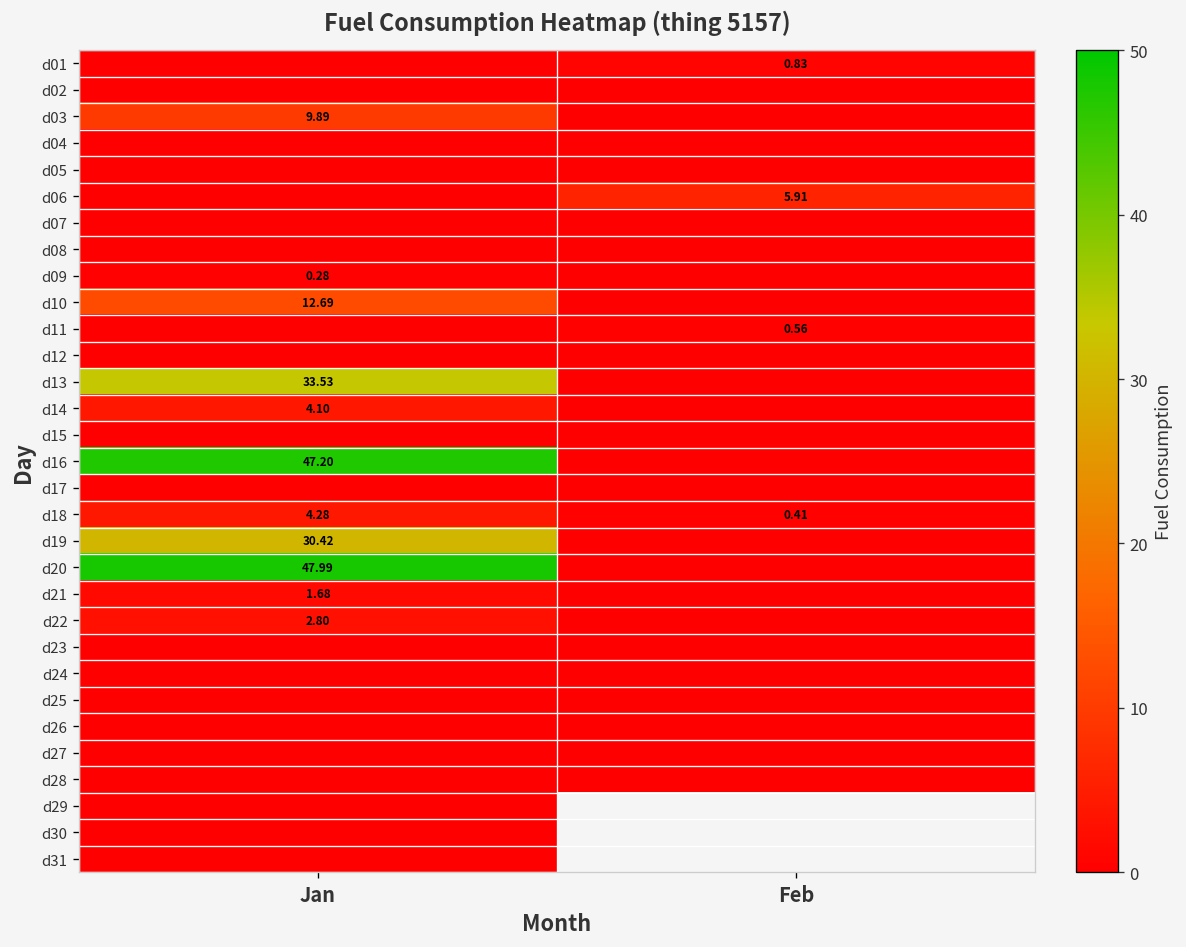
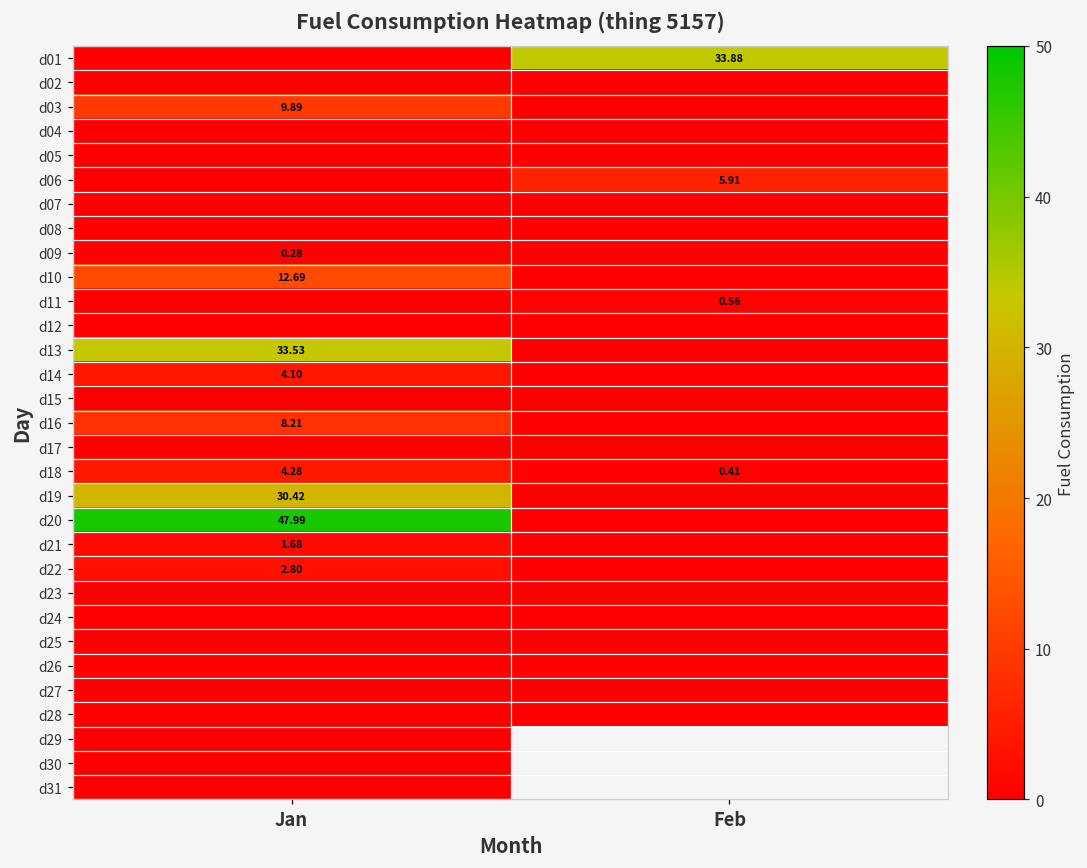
  {
    "d01": {
-     "Feb": 0.83
+     "Feb": 33.88
    },
    "d03": {
      "Jan": 9.89
    },
    "d06": {
      "Feb": 5.91
    },
    "d09": {
      "Jan": 0.28
    },
    "d10": {
      "Jan": 12.69
    },
    "d11": {
      "Feb": 0.56
    },
    "d13": {
      "Jan": 33.53
    },
    "d14": {
      "Jan": 4.10
    },
    "d16": {
-     "Jan": 47.20
+     "Jan": 8.21
    },
    "d18": {
      "Jan": 4.28,
      "Feb": 0.41
    },
    "d19": {
      "Jan": 30.42
    },
    "d20": {
      "Jan": 47.99
    },
    "d21": {
      "Jan": 1.68
    },
    "d22": {
      "Jan": 2.80
    }
  }
